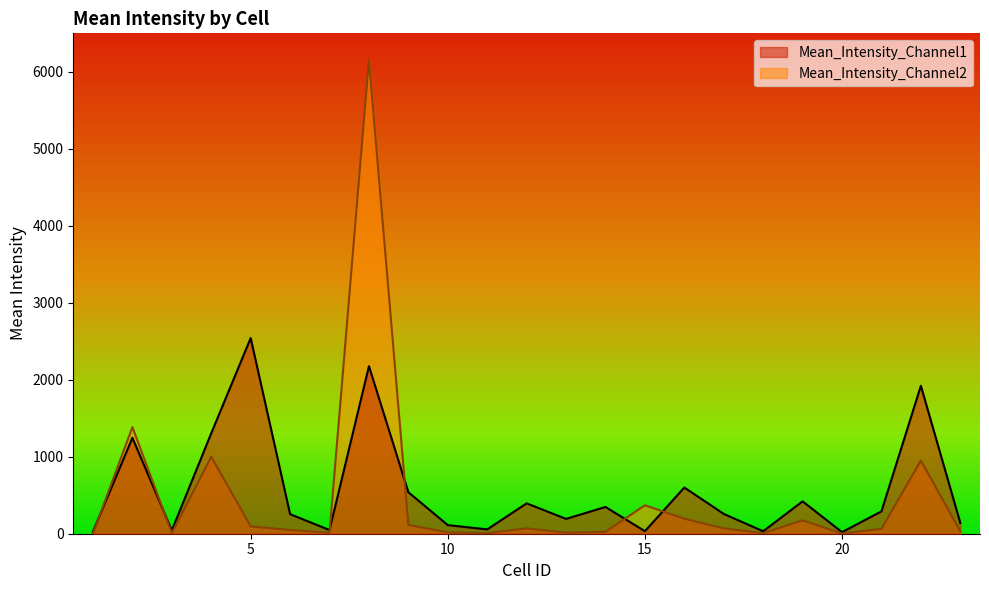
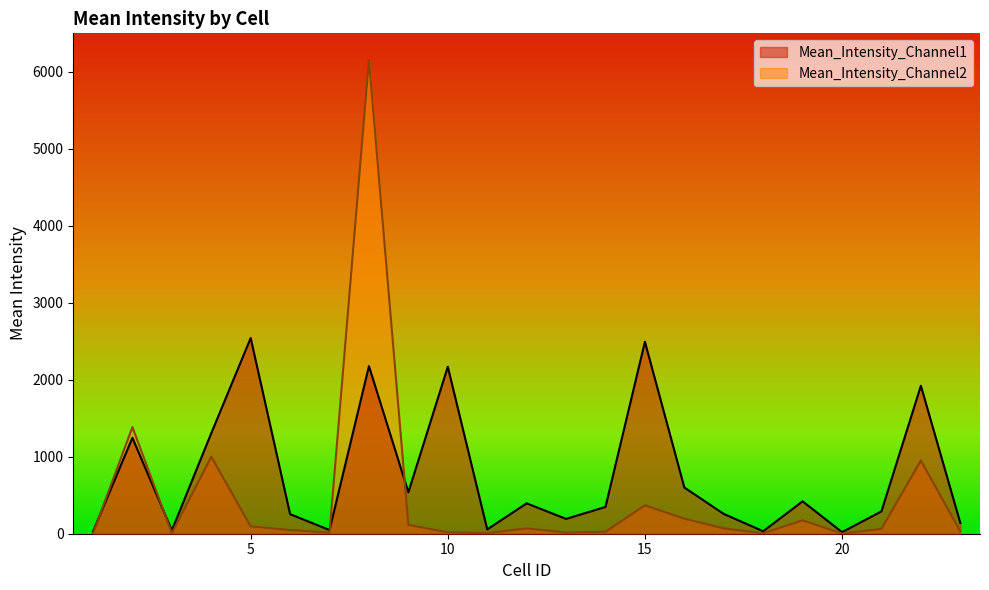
  {
    "Mean_Intensity_Channel1": {
      "5": 2500,
-     "10": 100,
-     "15": 0
+     "10": 2200,
+     "15": 2500
    },
    "Mean_Intensity_Channel2": {
      "5": 100,
      "10": 0,
      "15": 400
    }
  }
